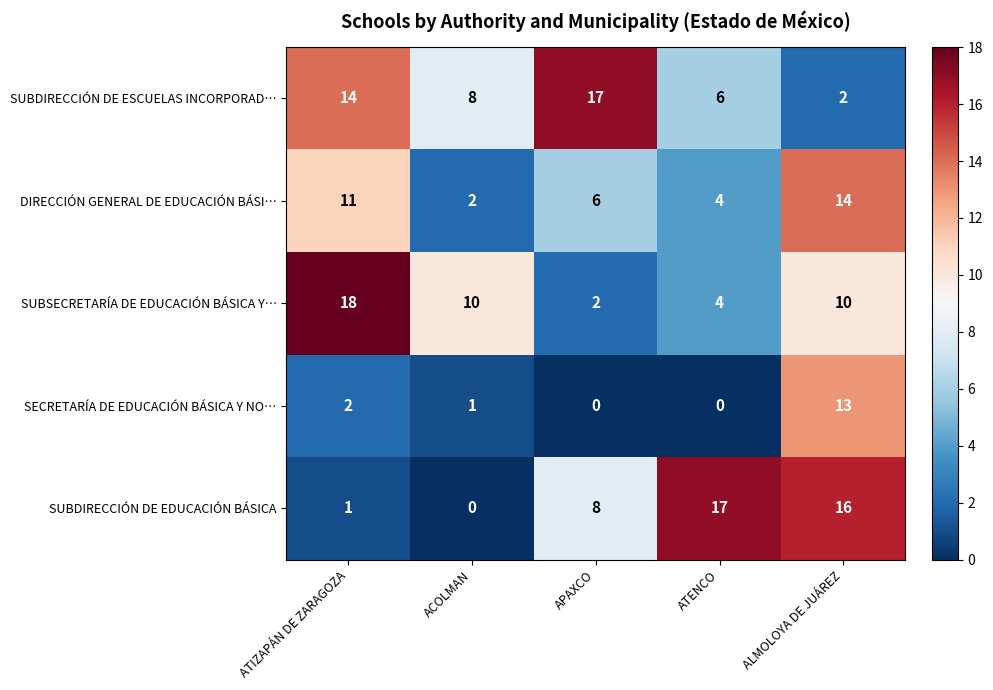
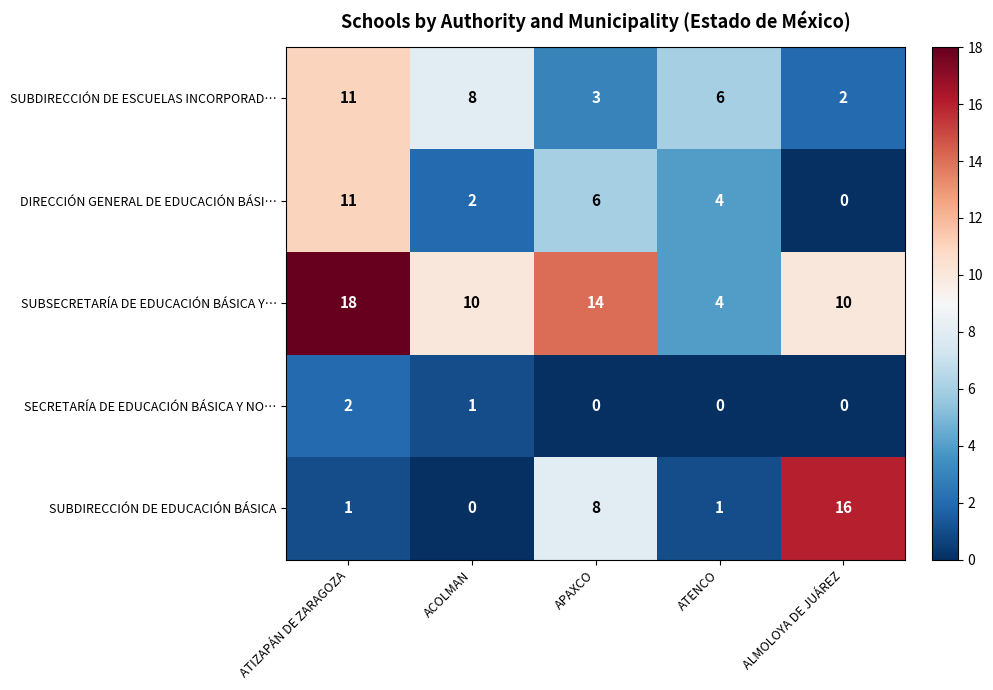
  {
    "SUBDIRECCIÓN DE ESCUELAS INCORPORAD…": {
-     "ATIZAPÁN DE ZARAGOZA": 14,
+     "ATIZAPÁN DE ZARAGOZA": 11,
      "ACOLMAN": 8,
-     "APAXCO": 17,
+     "APAXCO": 3,
      "ATENCO": 6,
      "ALMOLOYA DE JUÁREZ": 2
    },
    "DIRECCIÓN GENERAL DE EDUCACIÓN BÁSI…": {
      "ATIZAPÁN DE ZARAGOZA": 11,
      "ACOLMAN": 2,
      "APAXCO": 6,
      "ATENCO": 4,
-     "ALMOLOYA DE JUÁREZ": 14
+     "ALMOLOYA DE JUÁREZ": 0
    },
    "SUBSECRETARÍA DE EDUCACIÓN BÁSICA Y…": {
      "ATIZAPÁN DE ZARAGOZA": 18,
      "ACOLMAN": 10,
-     "APAXCO": 2,
+     "APAXCO": 14,
      "ATENCO": 4,
      "ALMOLOYA DE JUÁREZ": 10
    },
    "SECRETARÍA DE EDUCACIÓN BÁSICA Y NO…": {
      "ATIZAPÁN DE ZARAGOZA": 2,
      "ACOLMAN": 1,
      "APAXCO": 0,
      "ATENCO": 0,
-     "ALMOLOYA DE JUÁREZ": 13
+     "ALMOLOYA DE JUÁREZ": 0
    },
    "SUBDIRECCIÓN DE EDUCACIÓN BÁSICA": {
      "ATIZAPÁN DE ZARAGOZA": 1,
      "ACOLMAN": 0,
      "APAXCO": 8,
-     "ATENCO": 17,
+     "ATENCO": 1,
      "ALMOLOYA DE JUÁREZ": 16
    }
  }
